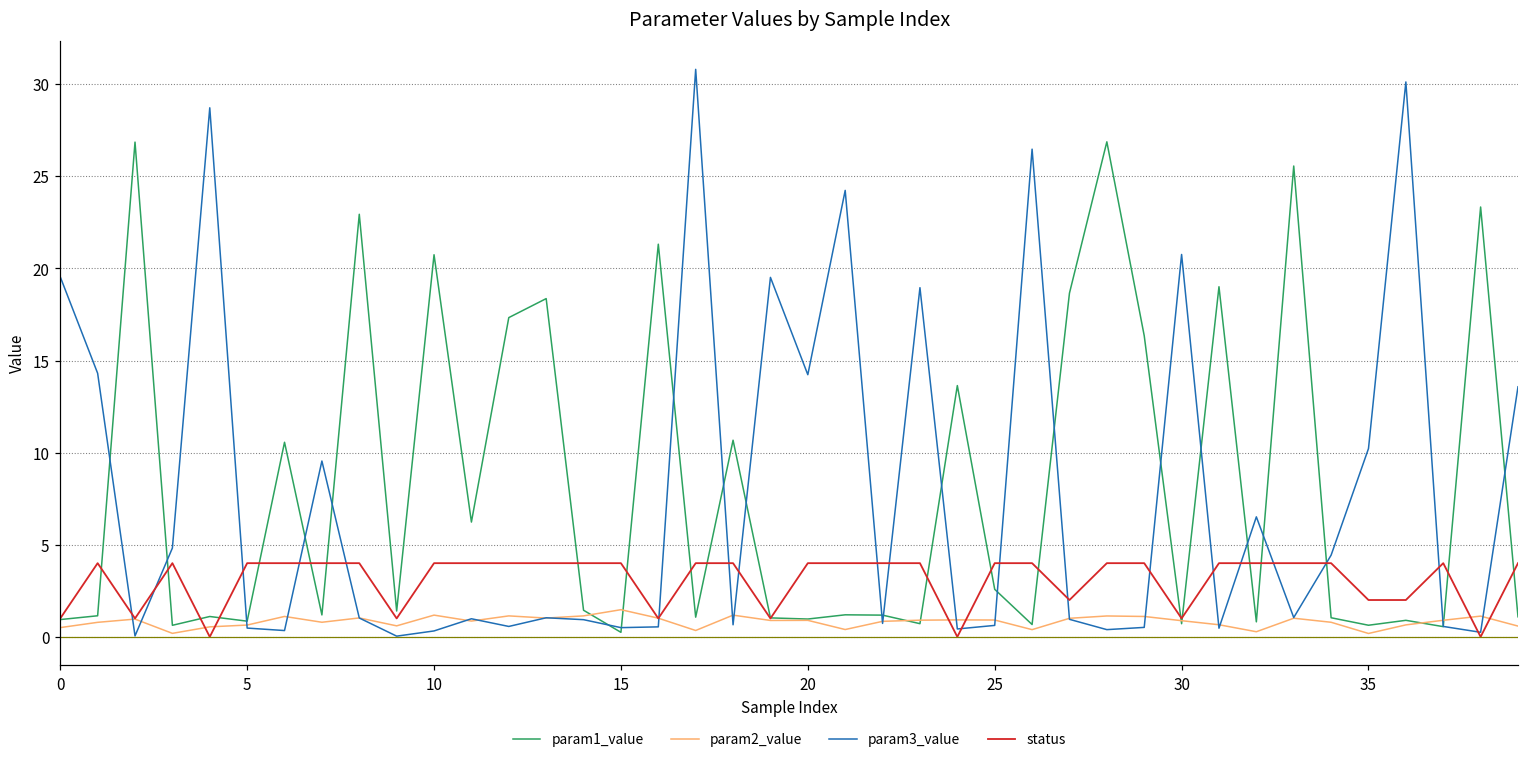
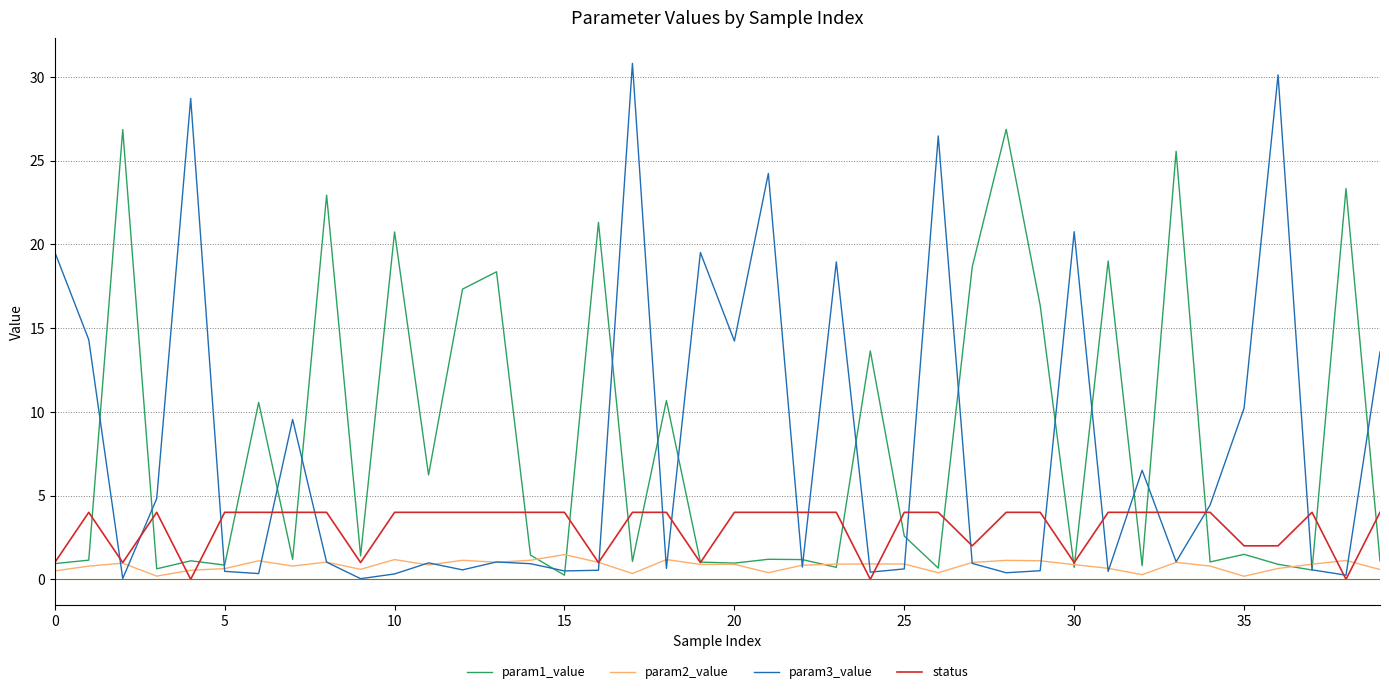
  {
    "param1_value": {
      "5": 0.9,
      "10": 20.7,
      "15": 0.2,
      "25": 2.6,
      "30": 0.7,
-     "35": 0.6
+     "35": 1.5
    },
    "param2_value": {
      "0": 0.5,
      "5": 0.6,
      "10": 1.2,
      "15": 1.5,
      "25": 0.9,
      "35": 0.2
    },
    "param3_value": {
      "0": 19.5,
      "5": 0.5,
      "10": 0.3,
      "15": 0.5,
      "20": 14.2,
      "25": 0.6,
      "30": 20.8,
      "35": 10.2
    },
    "status": {
      "5": 4.0,
      "10": 4.0,
      "15": 4.0,
      "20": 4.0,
      "25": 4.0,
      "35": 2.0
    }
  }
